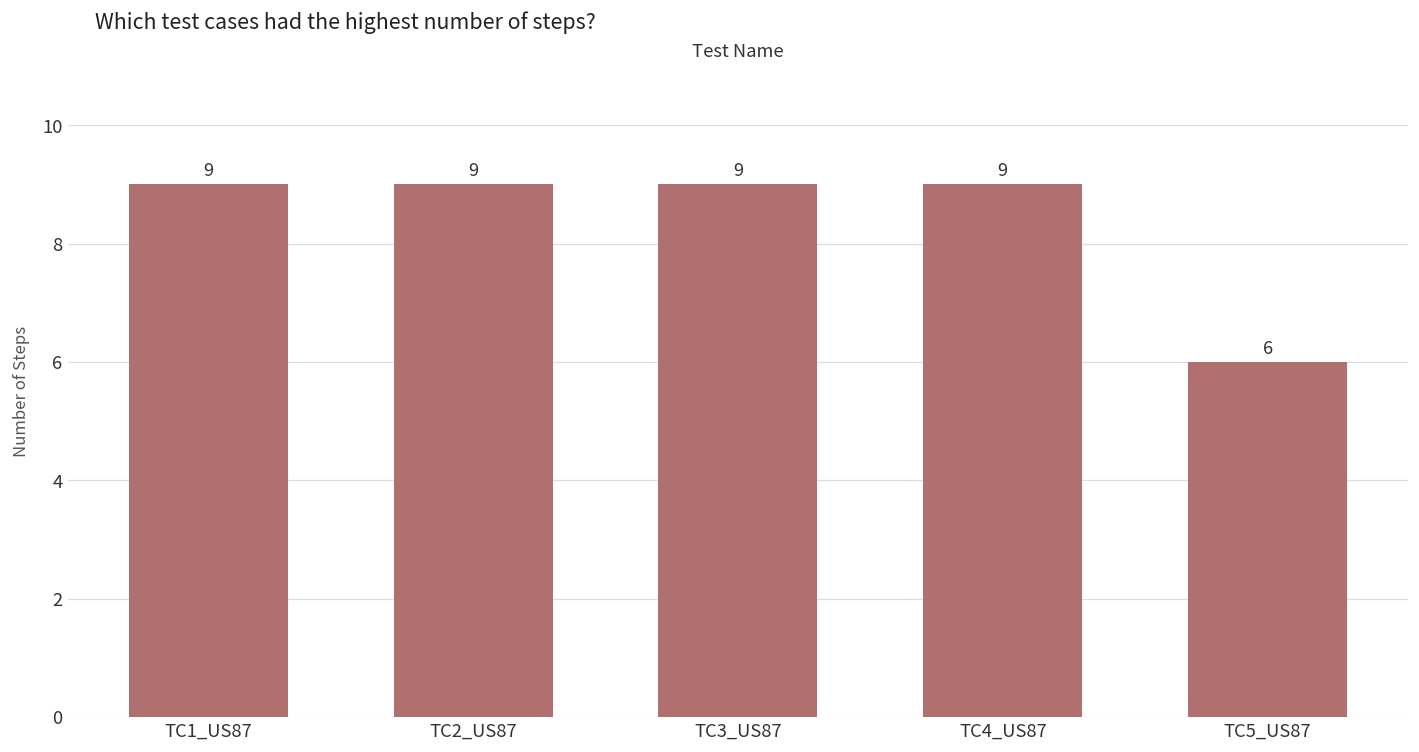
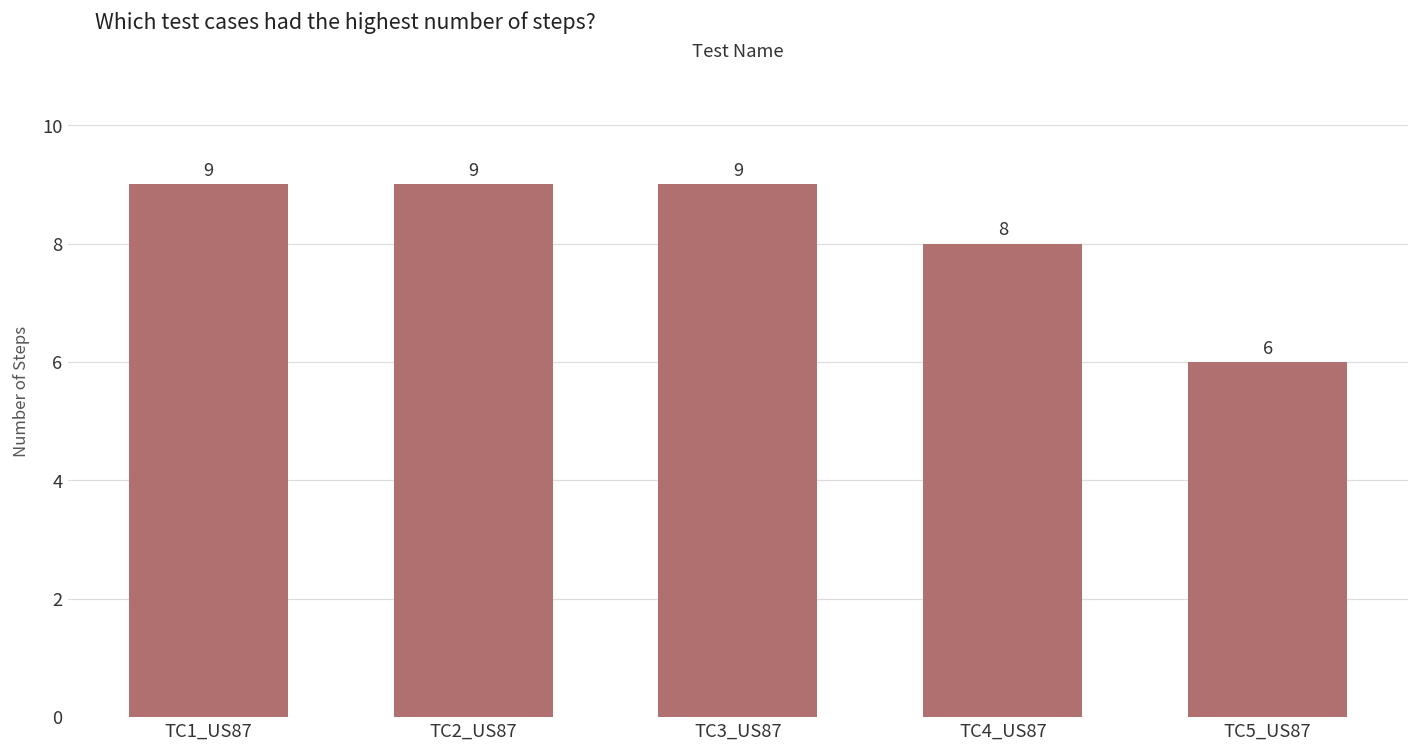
  {
    "TC1_US87": 9,
    "TC2_US87": 9,
    "TC3_US87": 9,
-   "TC4_US87": 9,
+   "TC4_US87": 8,
    "TC5_US87": 6
  }
